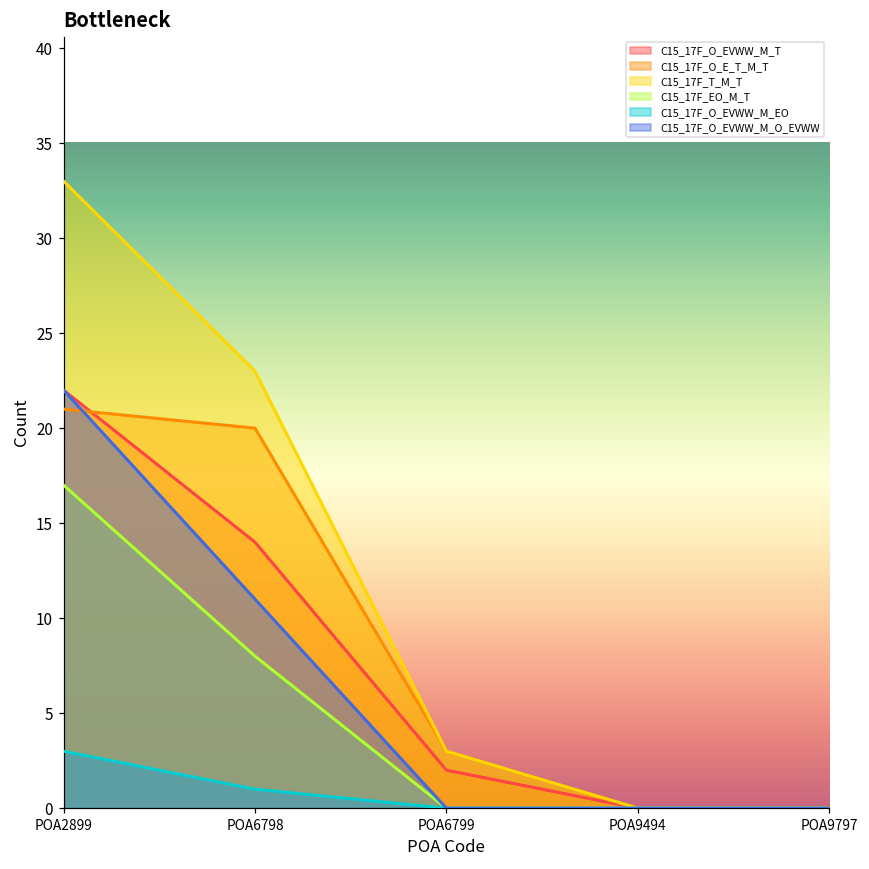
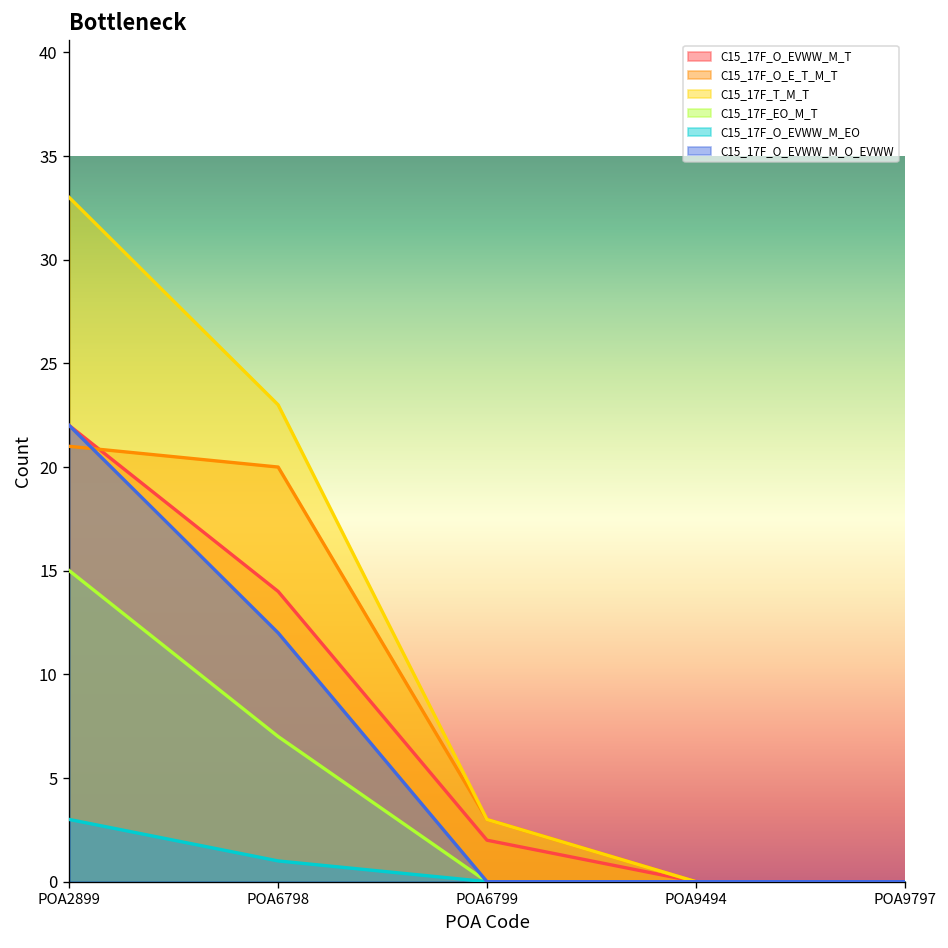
  {
    "C15_17F_O_EVWW_M_T": {
      "POA6798": 14,
      "POA6799": 2
    },
    "C15_17F_EO_M_T": {
-     "POA2899": 17,
-     "POA6798": 8
+     "POA2899": 15,
+     "POA6798": 7
    },
    "C15_17F_O_EVWW_M_EO": {
      "POA2899": 3,
      "POA6798": 1
    },
    "C15_17F_O_EVWW_M_O_EVWW": {
-     "POA6798": 11
+     "POA6798": 12
    }
  }
